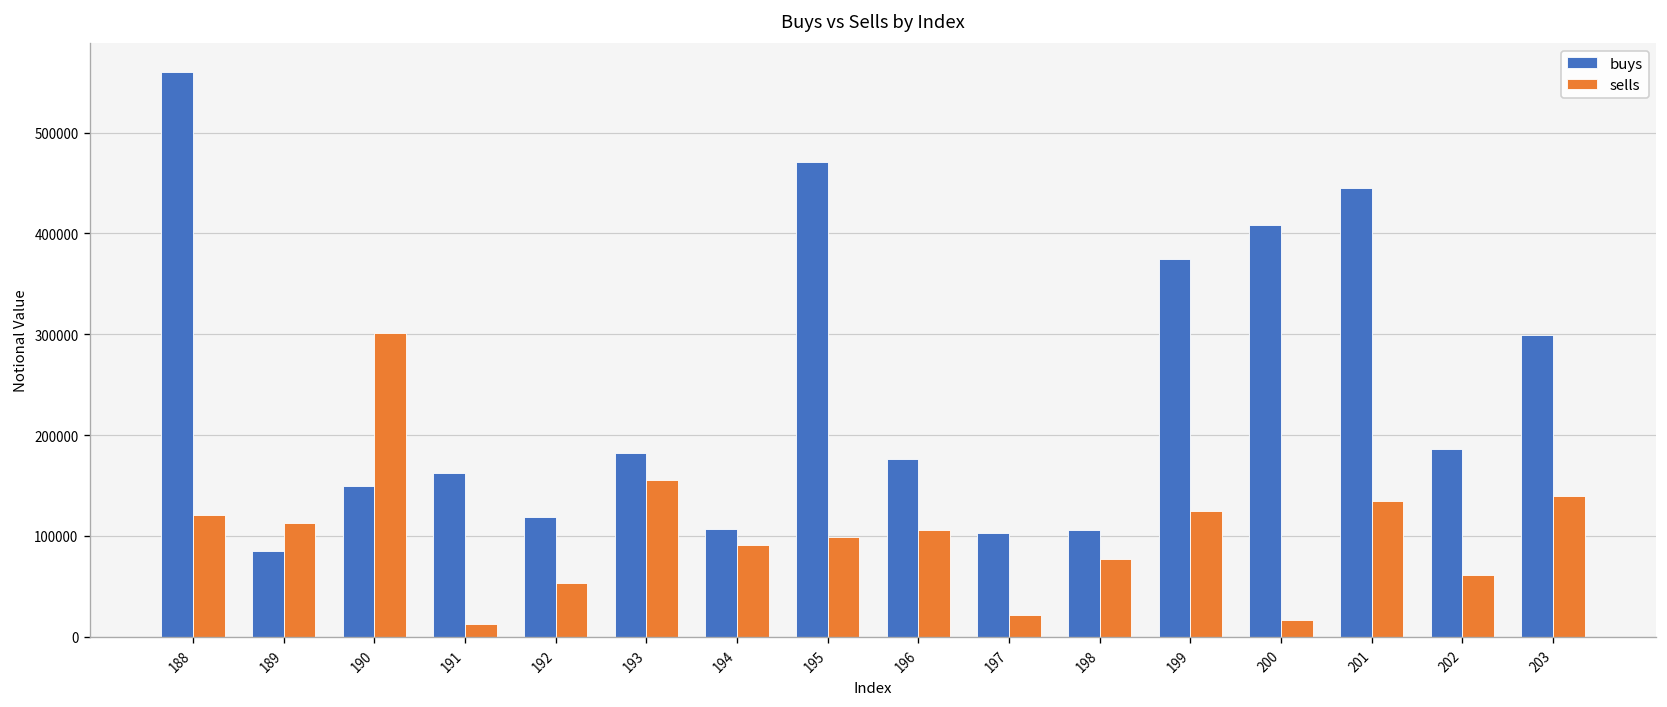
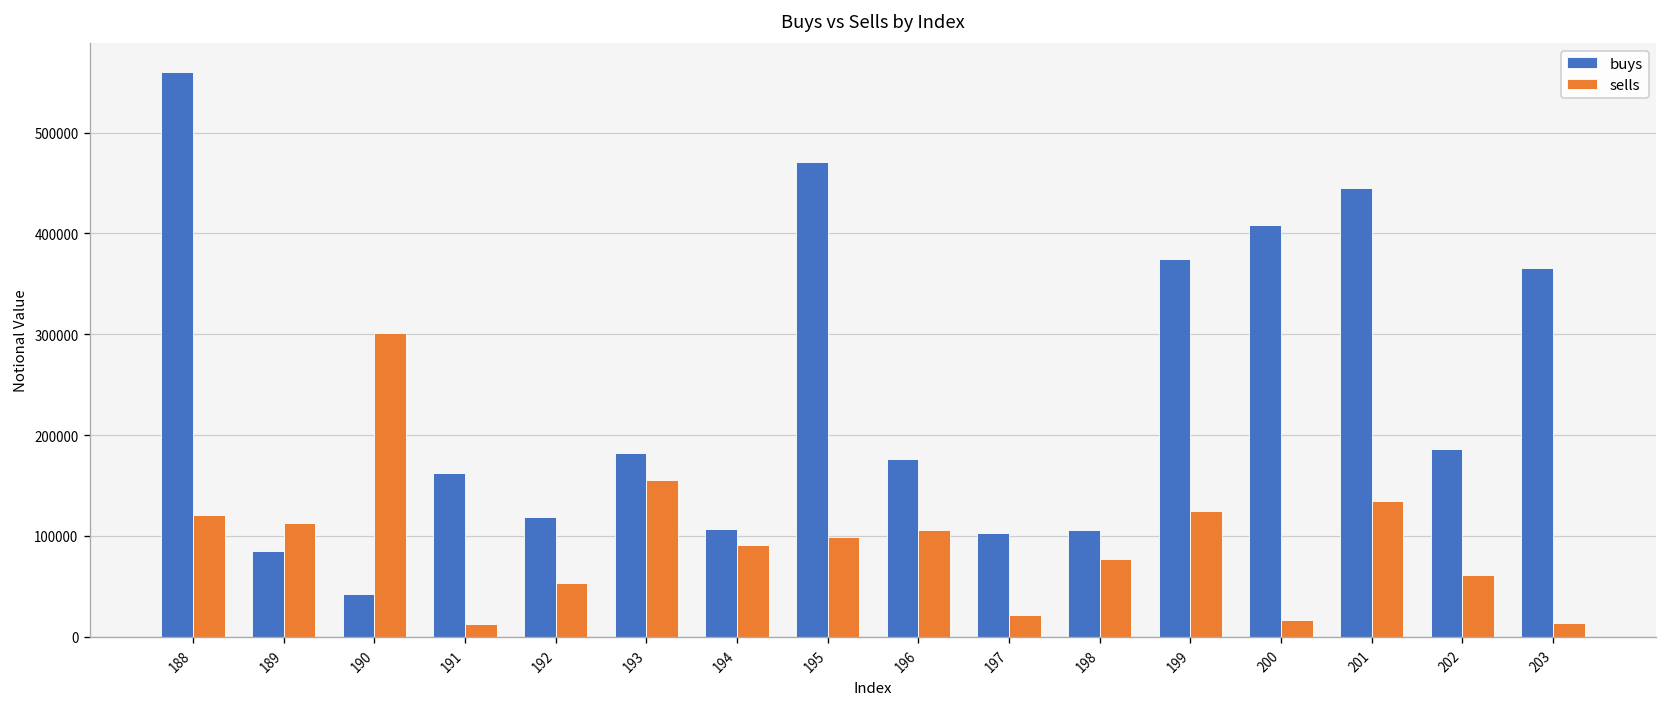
  {
    "buys": {
      "188": 560000,
      "189": 90000,
-     "190": 150000,
+     "190": 40000,
      "191": 160000,
      "192": 120000,
      "193": 180000,
      "194": 110000,
      "195": 470000,
      "196": 180000,
      "197": 100000,
      "198": 110000,
      "199": 370000,
      "200": 410000,
      "201": 450000,
      "202": 190000,
-     "203": 300000
+     "203": 370000
    },
    "sells": {
      "188": 120000,
      "189": 110000,
      "190": 300000,
      "191": 10000,
      "192": 50000,
      "193": 160000,
      "194": 90000,
      "195": 100000,
      "196": 110000,
      "197": 20000,
      "198": 80000,
      "199": 130000,
      "200": 20000,
      "201": 130000,
      "202": 60000,
-     "203": 140000
+     "203": 10000
    }
  }
